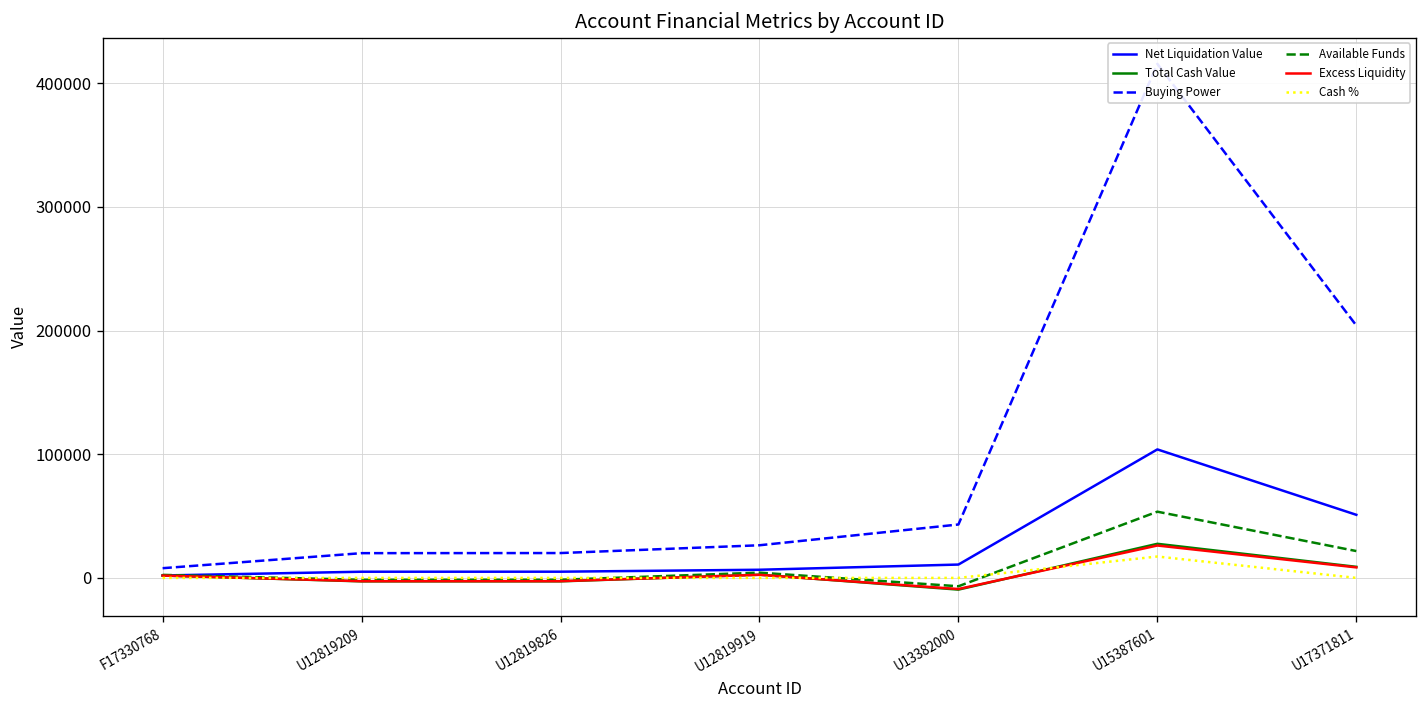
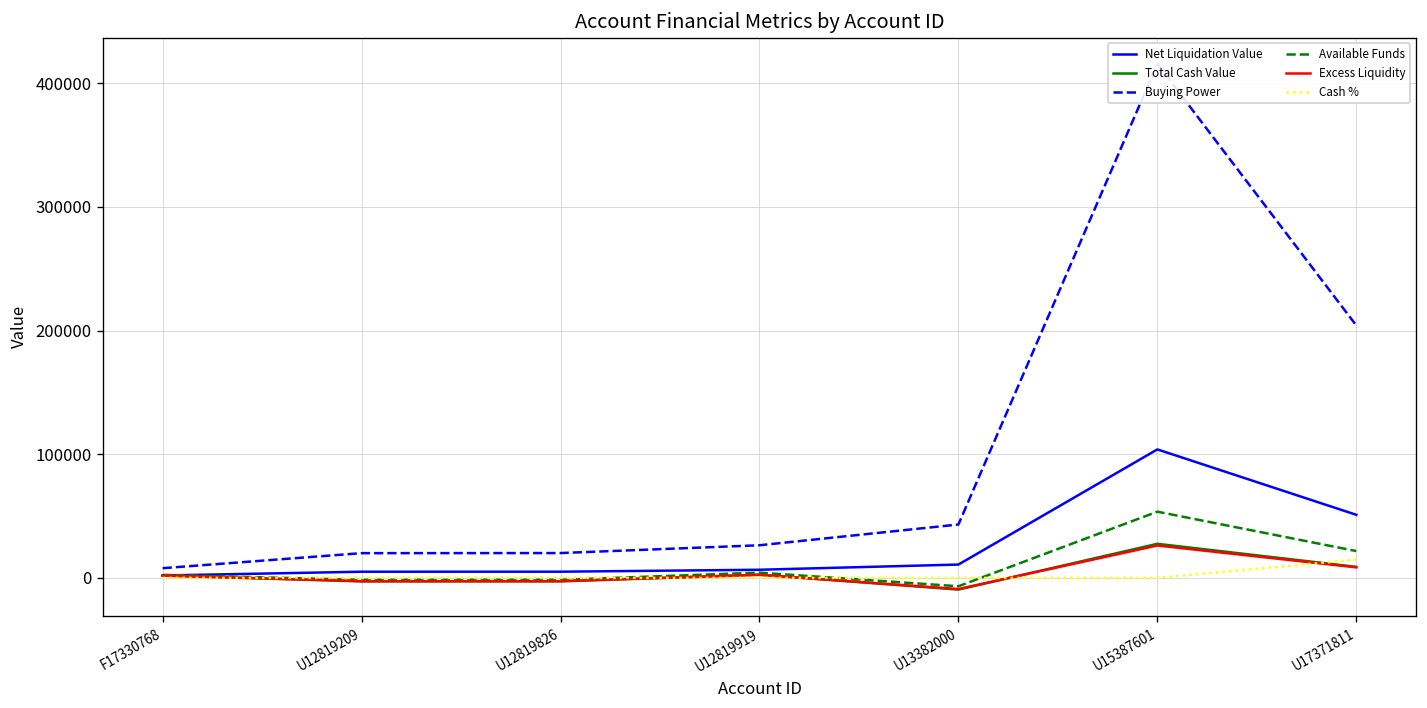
  {
    "Cash %": {
      "U12819919": 0,
      "U13382000": 0,
-     "U15387601": 17000,
-     "U17371811": 0
+     "U15387601": 0,
+     "U17371811": 15000
    }
  }
